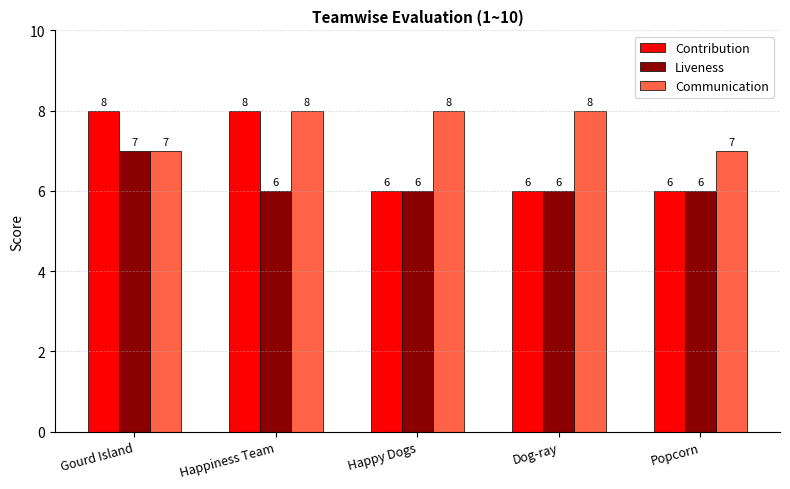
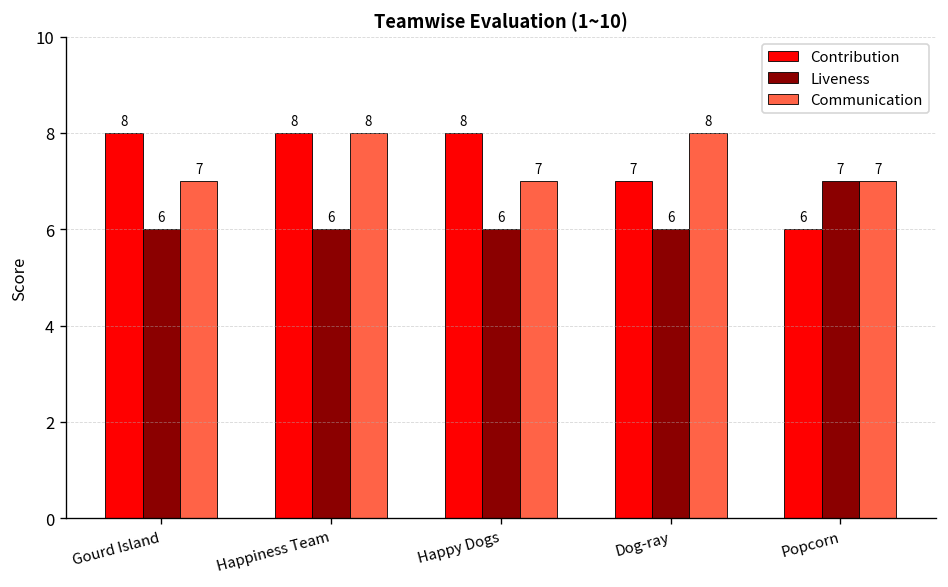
  {
    "Contribution": {
      "Gourd Island": 8,
      "Happiness Team": 8,
-     "Happy Dogs": 6,
-     "Dog-ray": 6,
+     "Happy Dogs": 8,
+     "Dog-ray": 7,
      "Popcorn": 6
    },
    "Liveness": {
-     "Gourd Island": 7,
+     "Gourd Island": 6,
      "Happiness Team": 6,
      "Happy Dogs": 6,
      "Dog-ray": 6,
-     "Popcorn": 6
+     "Popcorn": 7
    },
    "Communication": {
      "Gourd Island": 7,
      "Happiness Team": 8,
-     "Happy Dogs": 8,
+     "Happy Dogs": 7,
      "Dog-ray": 8,
      "Popcorn": 7
    }
  }
